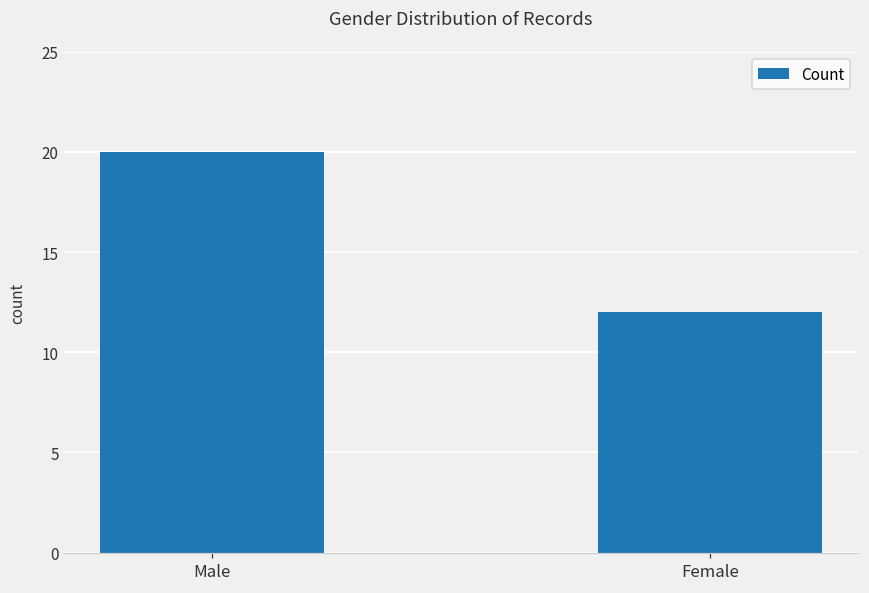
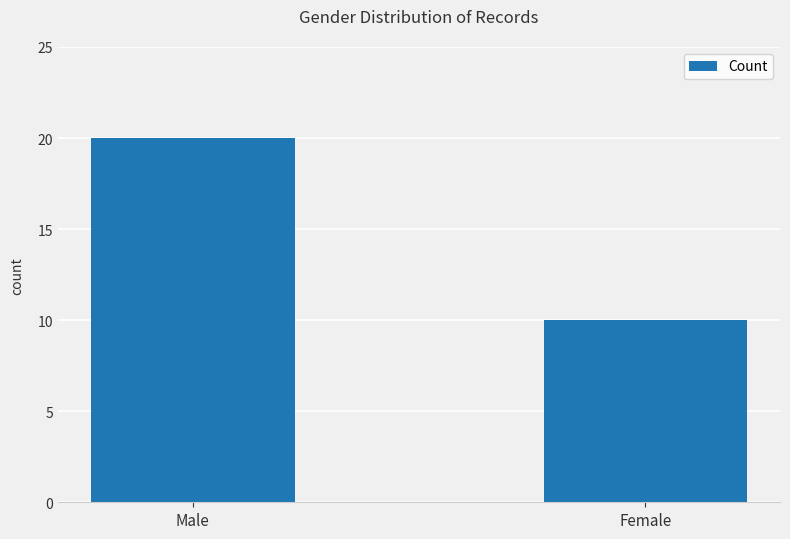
  {
    "Male": 20,
-   "Female": 12
+   "Female": 10
  }
